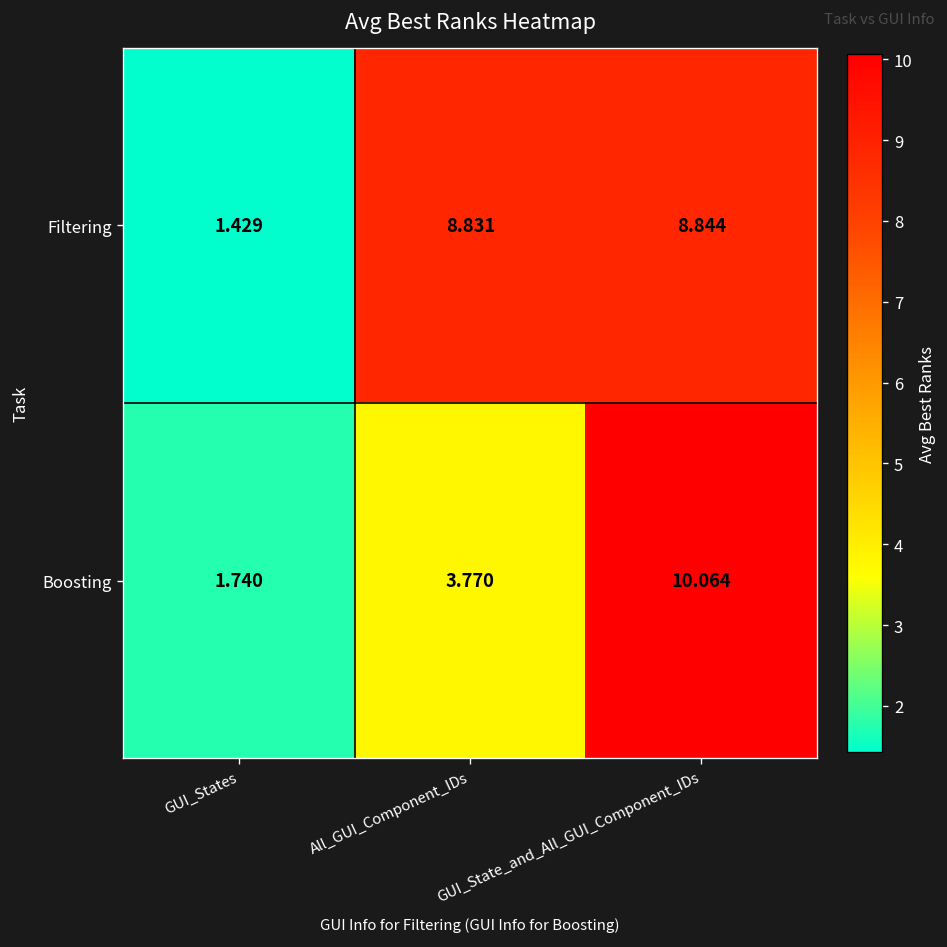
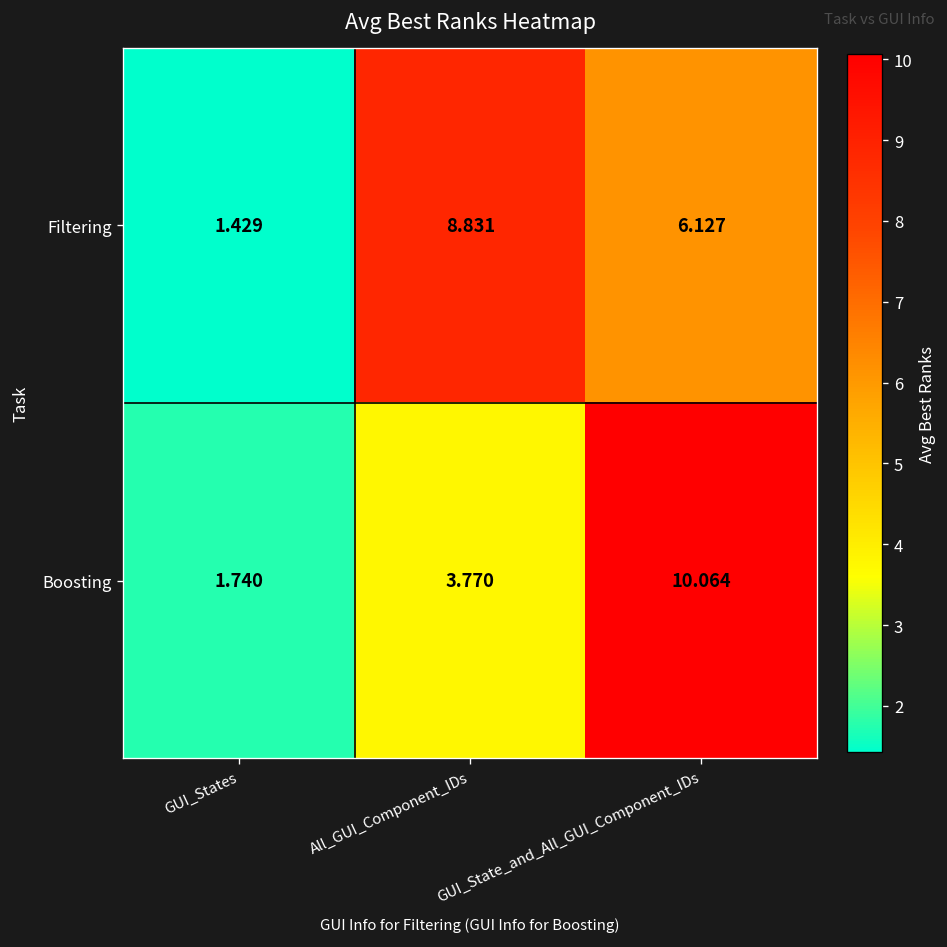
  {
    "Filtering": {
      "GUI_States": 1.429,
      "All_GUI_Component_IDs": 8.831,
-     "GUI_State_and_All_GUI_Component_IDs": 8.844
+     "GUI_State_and_All_GUI_Component_IDs": 6.127
    },
    "Boosting": {
      "GUI_States": 1.740,
      "All_GUI_Component_IDs": 3.770,
      "GUI_State_and_All_GUI_Component_IDs": 10.064
    }
  }
